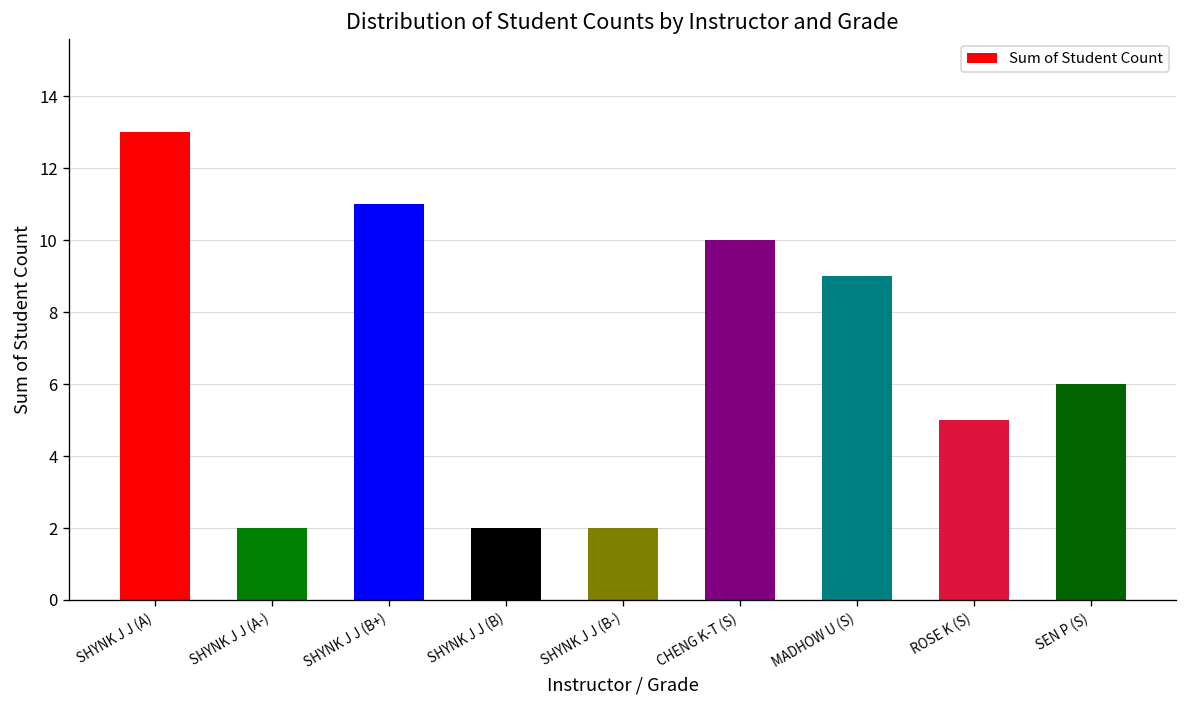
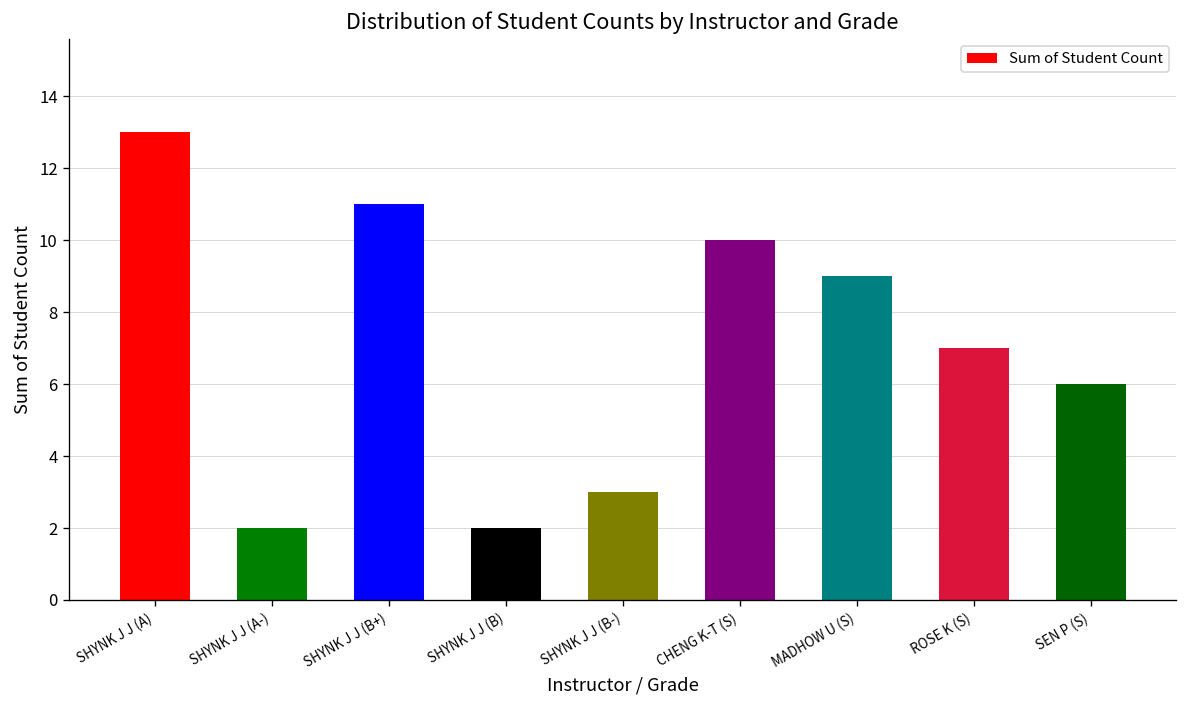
  {
    "SHYNK J J (A)": 13,
    "SHYNK J J (A-)": 2,
    "SHYNK J J (B+)": 11,
    "SHYNK J J (B)": 2,
-   "SHYNK J J (B-)": 2,
+   "SHYNK J J (B-)": 3,
    "CHENG K-T (S)": 10,
    "MADHOW U (S)": 9,
-   "ROSE K (S)": 5,
+   "ROSE K (S)": 7,
    "SEN P (S)": 6
  }
